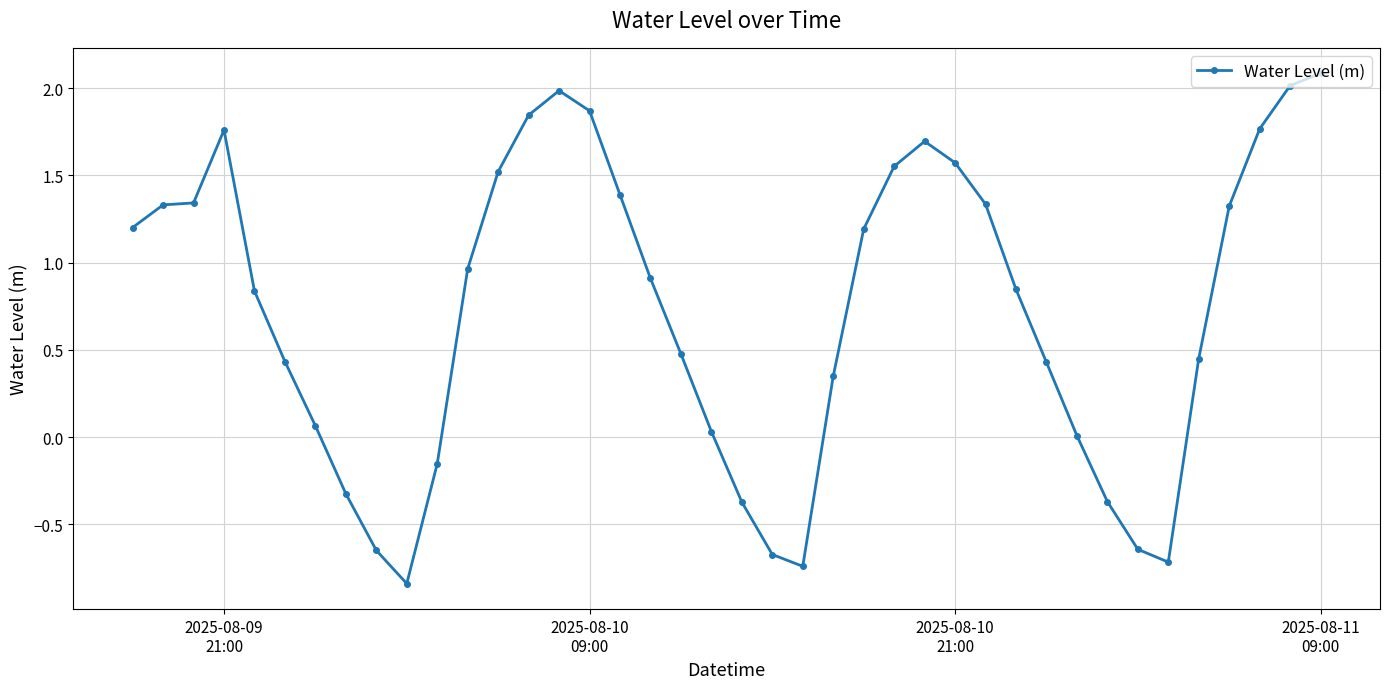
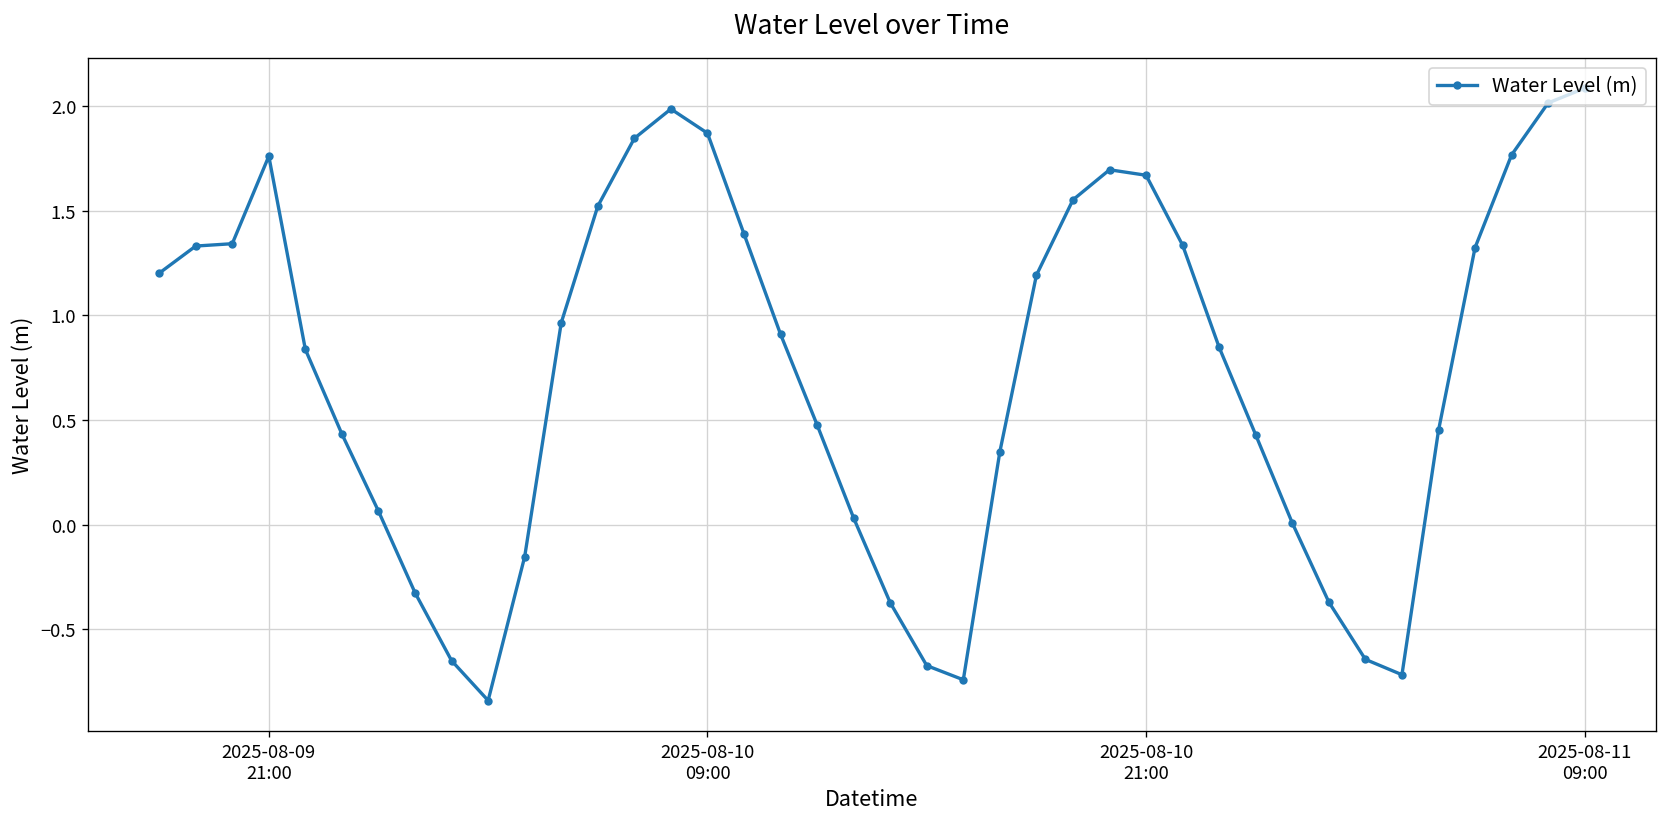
  {
    "2025-08-09 21:00": 1.76,
    "2025-08-10 09:00": 1.87,
-   "2025-08-10 21:00": 1.57
+   "2025-08-10 21:00": 1.67
  }
